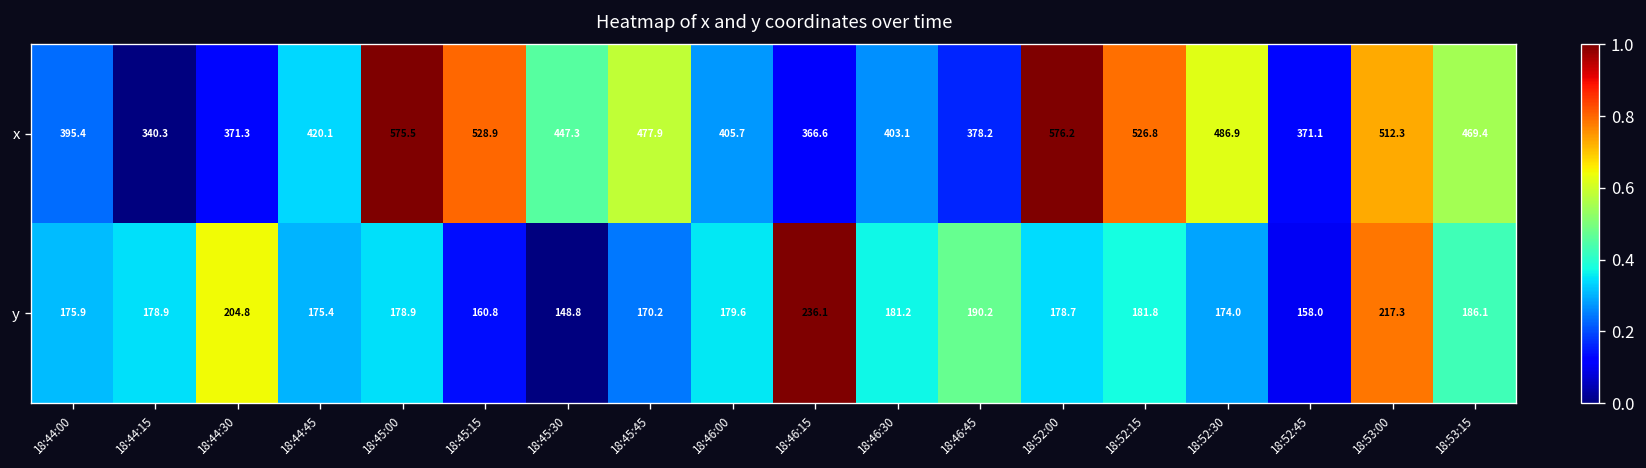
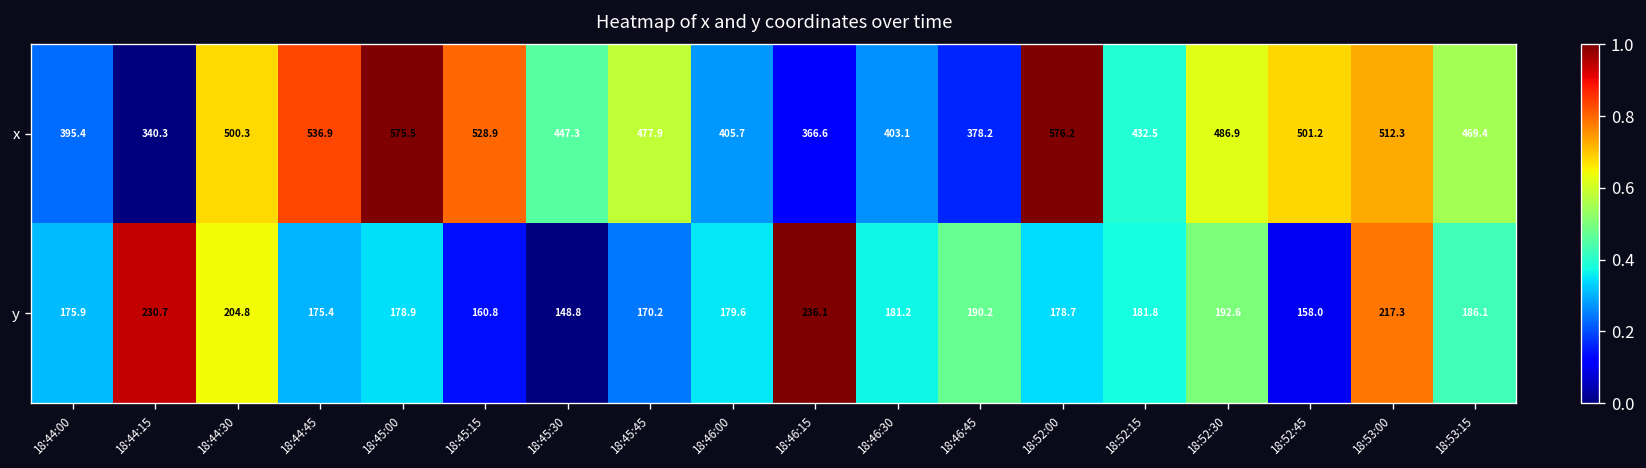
  {
    "x": {
      "18:44:00": 395.4,
      "18:44:15": 340.3,
-     "18:44:30": 371.3,
-     "18:44:45": 420.1,
+     "18:44:30": 500.3,
+     "18:44:45": 536.9,
      "18:45:00": 575.5,
      "18:45:15": 528.9,
      "18:45:30": 447.3,
      "18:45:45": 477.9,
      "18:46:00": 405.7,
      "18:46:15": 366.6,
      "18:46:30": 403.1,
      "18:46:45": 378.2,
      "18:52:00": 576.2,
-     "18:52:15": 526.8,
+     "18:52:15": 432.5,
      "18:52:30": 486.9,
-     "18:52:45": 371.1,
+     "18:52:45": 501.2,
      "18:53:00": 512.3,
      "18:53:15": 469.4
    },
    "y": {
      "18:44:00": 175.9,
-     "18:44:15": 178.9,
+     "18:44:15": 230.7,
      "18:44:30": 204.8,
      "18:44:45": 175.4,
      "18:45:00": 178.9,
      "18:45:15": 160.8,
      "18:45:30": 148.8,
      "18:45:45": 170.2,
      "18:46:00": 179.6,
      "18:46:15": 236.1,
      "18:46:30": 181.2,
      "18:46:45": 190.2,
      "18:52:00": 178.7,
      "18:52:15": 181.8,
-     "18:52:30": 174.0,
+     "18:52:30": 192.6,
      "18:52:45": 158.0,
      "18:53:00": 217.3,
      "18:53:15": 186.1
    }
  }
